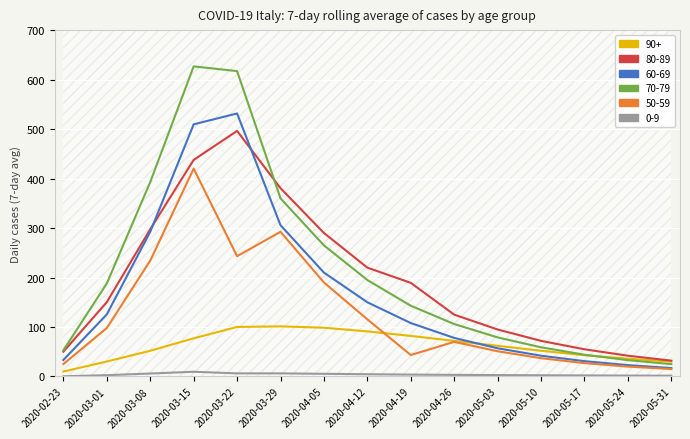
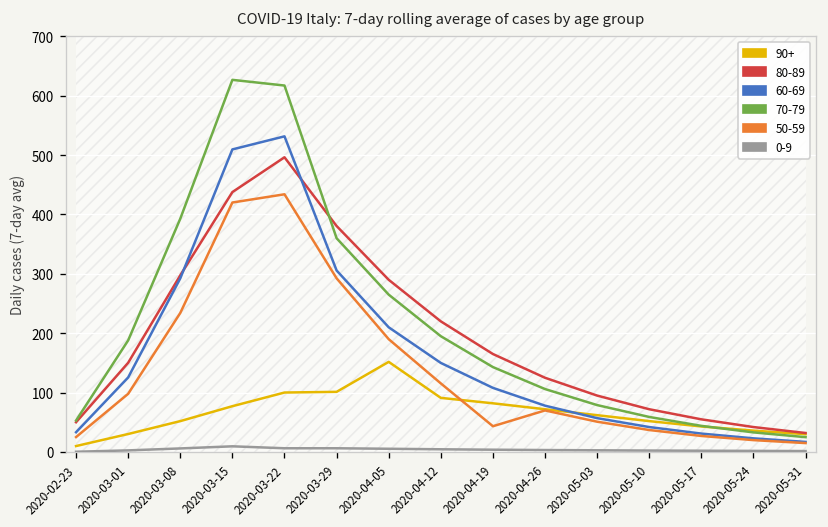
  {
    "90+": {
      "2020-02-23": 10,
      "2020-03-01": 30,
      "2020-03-08": 50,
      "2020-03-15": 80,
      "2020-03-22": 100,
      "2020-03-29": 100,
-     "2020-04-05": 100,
+     "2020-04-05": 150,
      "2020-04-12": 90,
      "2020-04-19": 80,
      "2020-05-10": 50
    },
    "80-89": {
      "2020-03-01": 150,
      "2020-03-08": 300,
      "2020-03-15": 440,
      "2020-03-22": 500,
      "2020-03-29": 380,
      "2020-04-05": 290,
      "2020-04-12": 220,
-     "2020-04-19": 190,
+     "2020-04-19": 170,
      "2020-04-26": 130,
      "2020-05-03": 100,
      "2020-05-10": 70,
      "2020-05-17": 60,
      "2020-05-24": 40
    },
    "60-69": {
      "2020-02-23": 30,
      "2020-03-01": 130,
      "2020-03-08": 290,
      "2020-03-15": 510,
      "2020-03-22": 530,
      "2020-03-29": 310,
      "2020-04-05": 210,
      "2020-04-12": 150,
      "2020-04-19": 110,
      "2020-04-26": 80
    },
    "70-79": {
      "2020-03-01": 190,
      "2020-03-08": 390,
      "2020-03-15": 630,
      "2020-03-22": 620,
      "2020-03-29": 360,
      "2020-04-05": 270,
      "2020-04-12": 200,
      "2020-04-19": 140,
      "2020-04-26": 110,
      "2020-05-03": 80,
      "2020-05-10": 60
    },
    "50-59": {
      "2020-02-23": 30,
      "2020-03-01": 100,
      "2020-03-08": 230,
      "2020-03-15": 420,
-     "2020-03-22": 240,
+     "2020-03-22": 430,
      "2020-03-29": 290,
      "2020-04-05": 190,
      "2020-04-12": 120,
      "2020-04-19": 40,
      "2020-05-03": 50
    },
    "0-9": {
      "2020-02-23": 0,
      "2020-03-01": 0,
      "2020-03-08": 10,
      "2020-03-15": 10,
      "2020-03-22": 10,
      "2020-03-29": 10,
      "2020-04-05": 10,
      "2020-04-12": 0,
      "2020-04-19": 0,
      "2020-04-26": 0,
      "2020-05-03": 0,
      "2020-05-10": 0,
      "2020-05-17": 0,
      "2020-05-24": 0,
      "2020-05-31": 0
    }
  }
